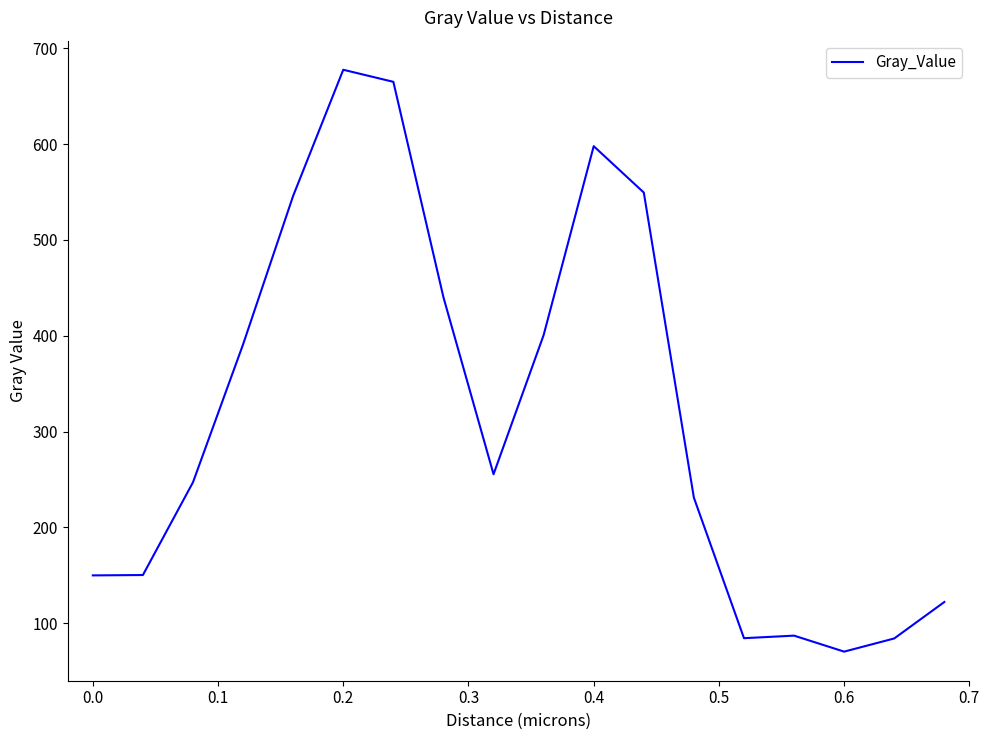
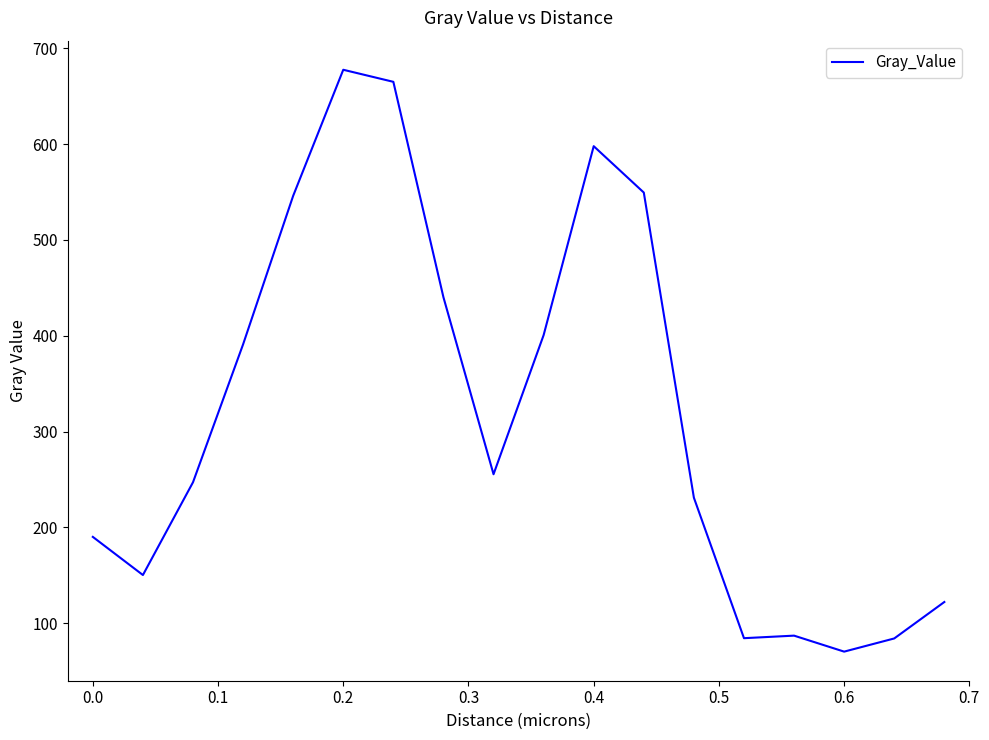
  {
-   "0.0": 150,
+   "0.0": 190,
    "0.2": 680,
    "0.4": 600,
    "0.6": 70
  }
